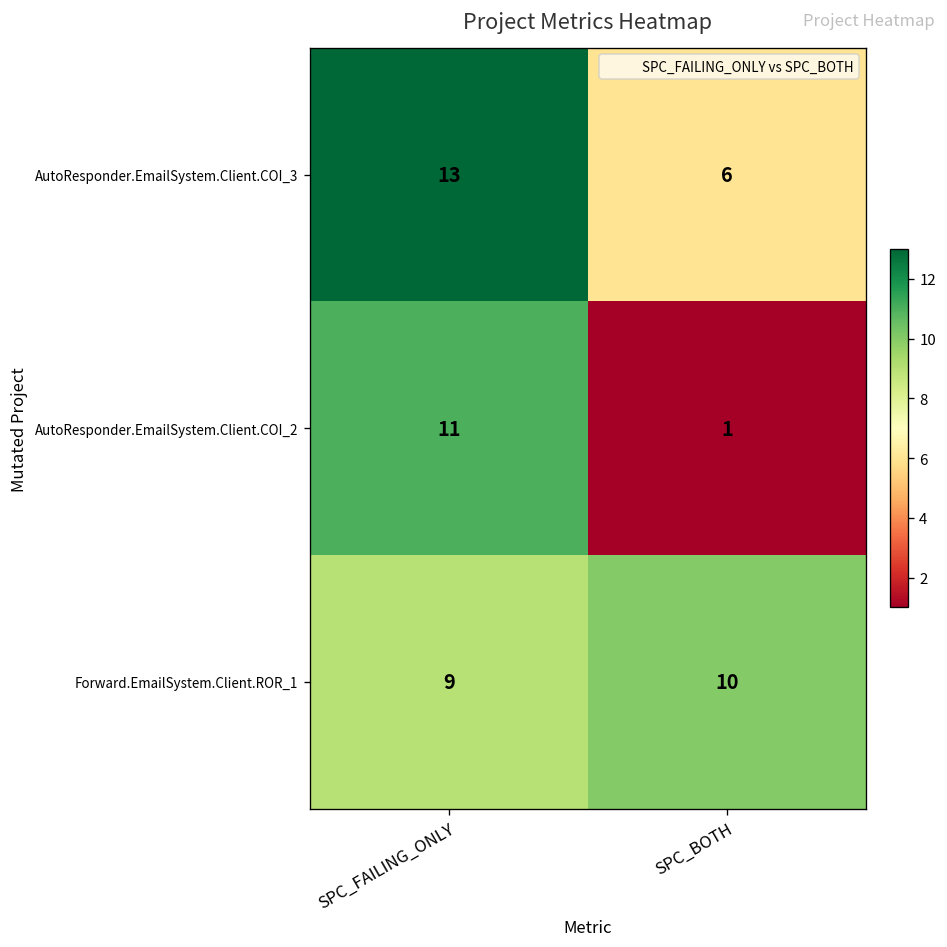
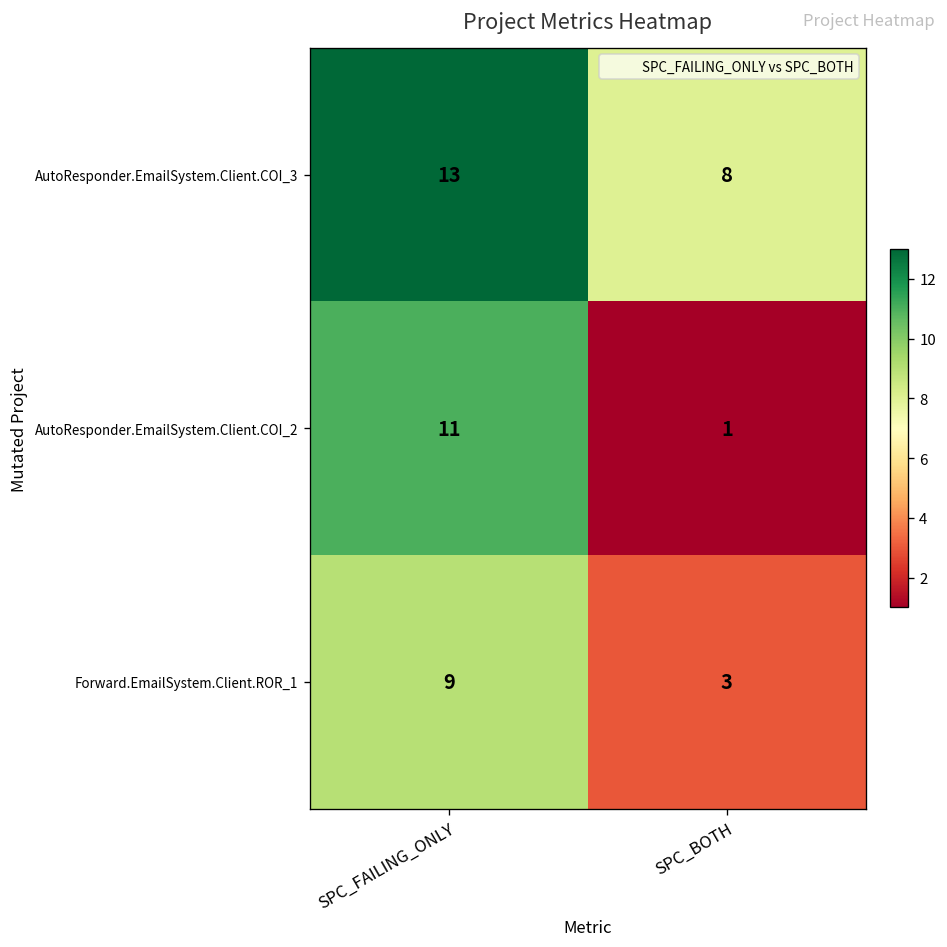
  {
    "AutoResponder.EmailSystem.Client.COI_3": {
      "SPC_FAILING_ONLY": 13,
-     "SPC_BOTH": 6
+     "SPC_BOTH": 8
    },
    "AutoResponder.EmailSystem.Client.COI_2": {
      "SPC_FAILING_ONLY": 11,
      "SPC_BOTH": 1
    },
    "Forward.EmailSystem.Client.ROR_1": {
      "SPC_FAILING_ONLY": 9,
-     "SPC_BOTH": 10
+     "SPC_BOTH": 3
    }
  }
